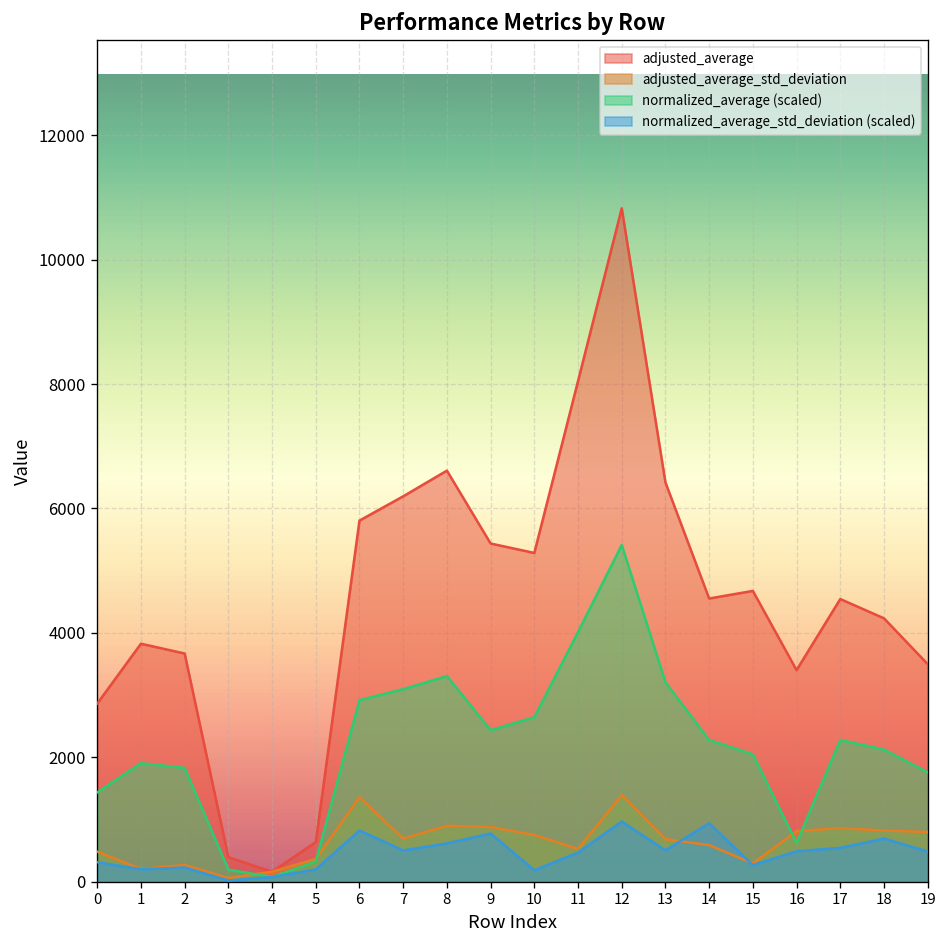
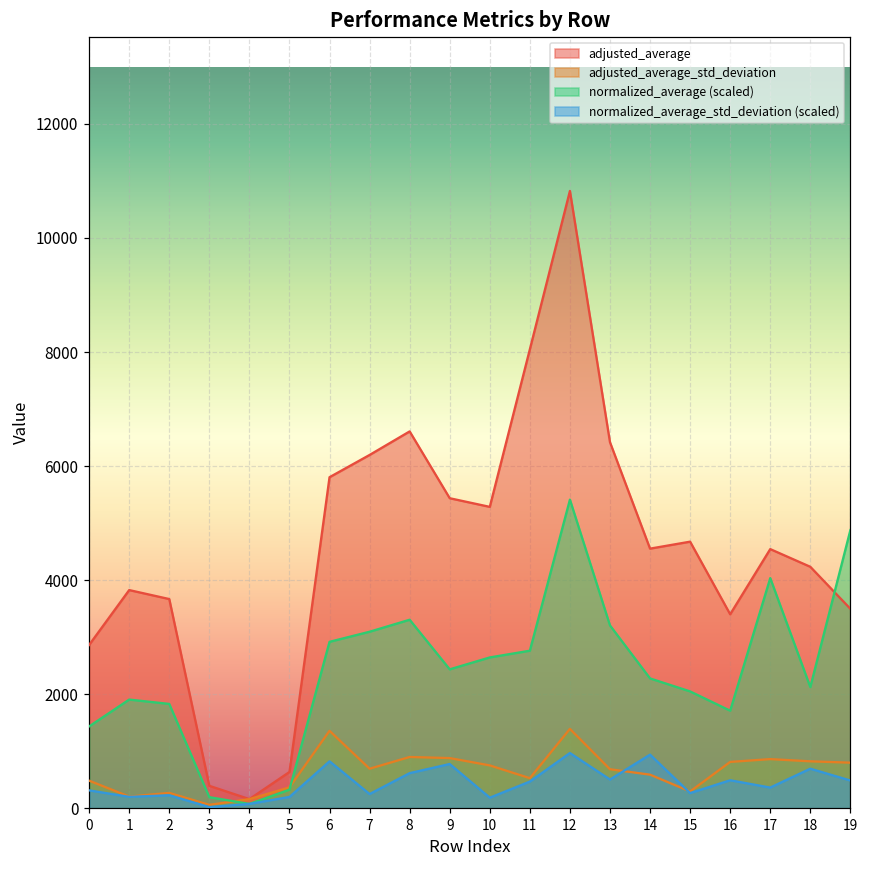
  {
    "normalized_average (scaled)": {
      "0": 1400,
      "1": 1900,
      "2": 1800,
      "3": 200,
      "6": 2900,
      "7": 3100,
      "8": 3300,
      "9": 2400,
      "10": 2600,
-     "11": 4000,
+     "11": 2800,
      "12": 5400,
      "13": 3200,
      "14": 2300,
      "15": 2000,
-     "16": 600,
-     "17": 2300,
+     "16": 1700,
+     "17": 4000,
      "18": 2100,
-     "19": 1800
+     "19": 4900
    },
    "normalized_average_std_deviation (scaled)": {
      "0": 300,
      "5": 200,
      "6": 800,
-     "7": 500,
+     "7": 200,
      "8": 600,
      "9": 800,
      "10": 200,
      "11": 500,
      "12": 1000,
      "13": 500,
      "14": 900,
      "16": 500,
-     "17": 500,
+     "17": 400,
      "18": 700,
      "19": 500
    }
  }
